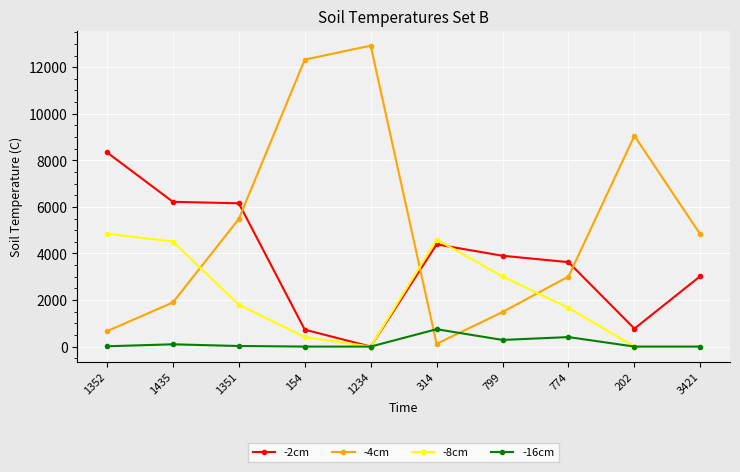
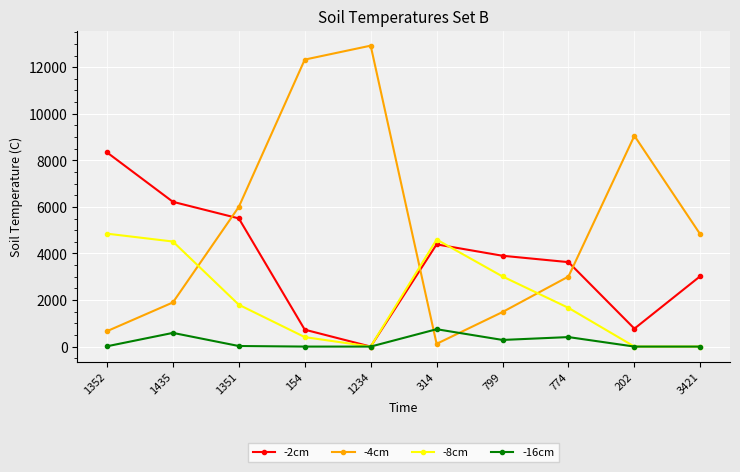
  {
    "-2cm": {
      "1352": 8300,
      "1435": 6200,
-     "1351": 6200,
+     "1351": 5500,
      "154": 700,
      "314": 4400,
      "799": 3900,
      "774": 3600,
      "202": 800,
      "3421": 3000
    },
    "-4cm": {
      "1352": 700,
      "1435": 1900,
-     "1351": 5500,
+     "1351": 6000,
      "154": 12300,
      "1234": 12900,
      "314": 100,
      "799": 1500,
      "774": 3000,
      "202": 9100,
      "3421": 4800
    },
    "-8cm": {
      "1352": 4900,
      "1435": 4500,
      "1351": 1800,
      "154": 400,
      "314": 4600,
      "799": 3000,
      "774": 1700
    },
    "-16cm": {
      "1352": 0,
-     "1435": 100,
+     "1435": 600,
      "1351": 0,
      "154": 0,
      "314": 700,
      "799": 300,
      "774": 400
    }
  }
